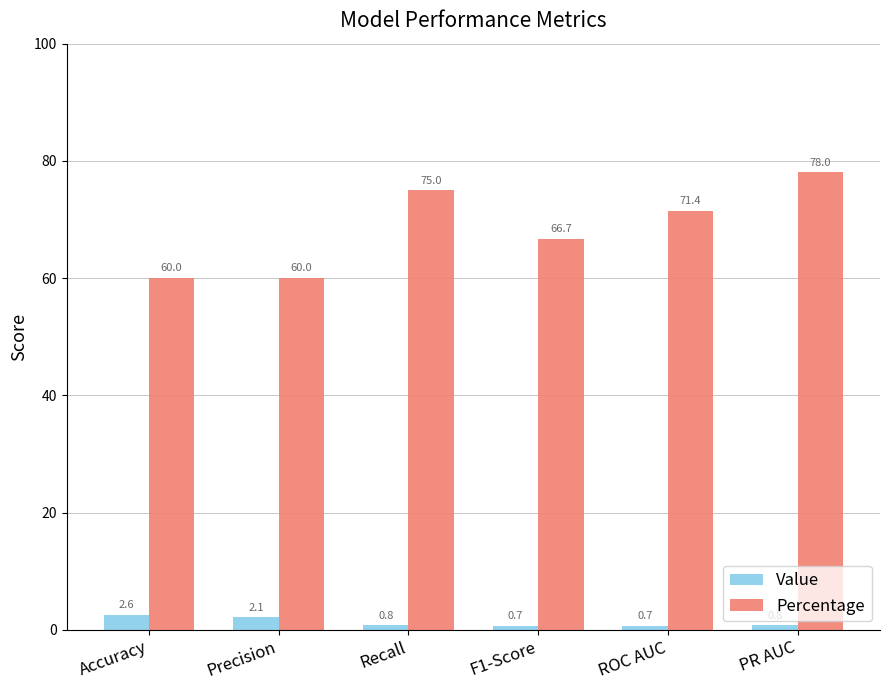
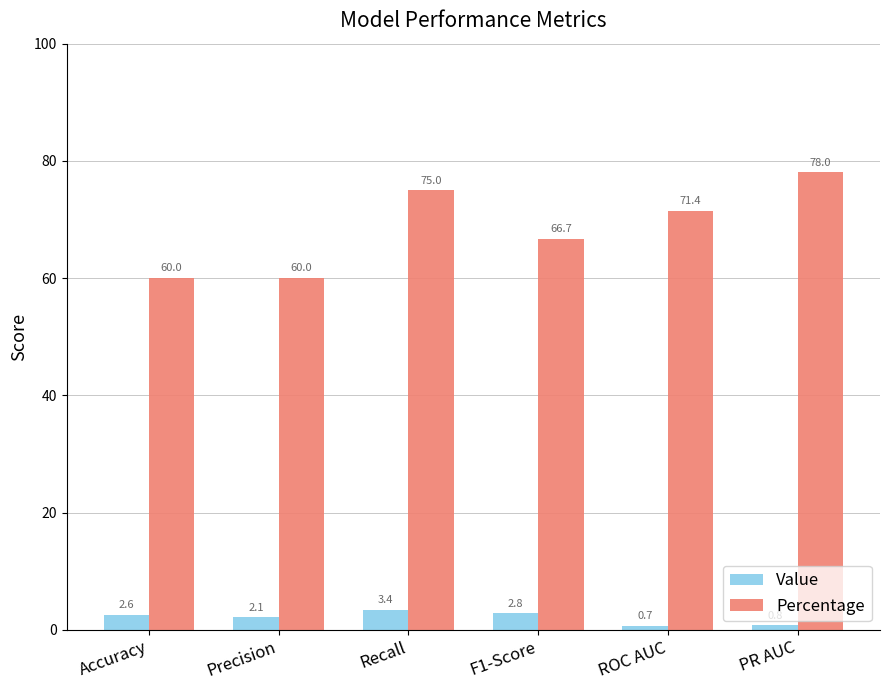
  {
    "Value": {
      "Accuracy": 2.6,
      "Precision": 2.1,
-     "Recall": 0.8,
-     "F1-Score": 0.7,
+     "Recall": 3.4,
+     "F1-Score": 2.8,
      "ROC AUC": 0.7
    },
    "Percentage": {
      "Accuracy": 60.0,
      "Precision": 60.0,
      "Recall": 75.0,
      "F1-Score": 66.7,
      "ROC AUC": 71.4,
      "PR AUC": 78.0
    }
  }
